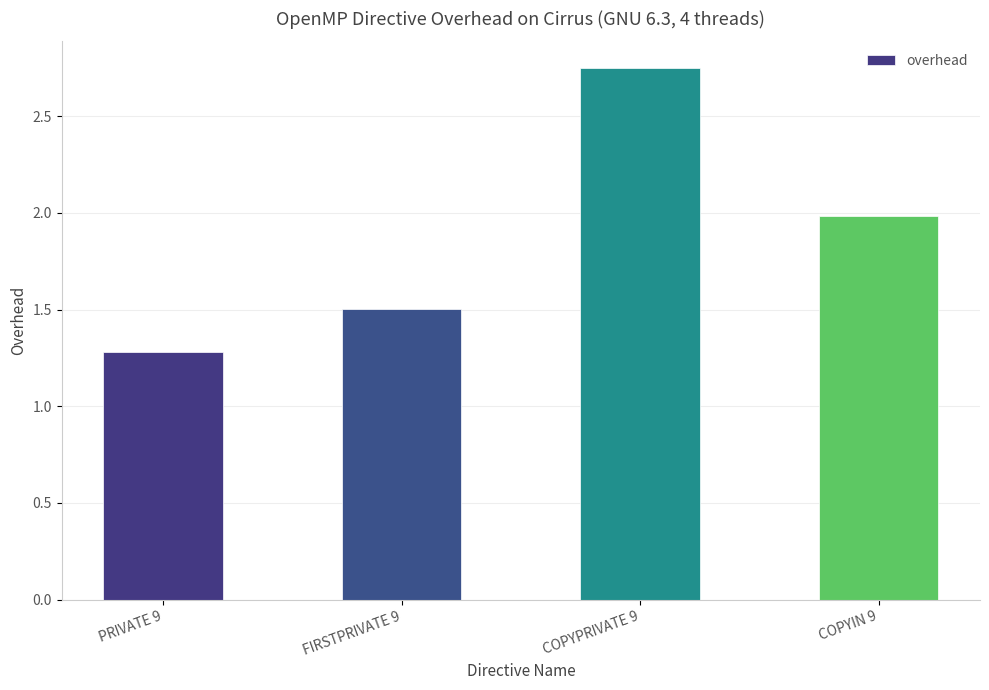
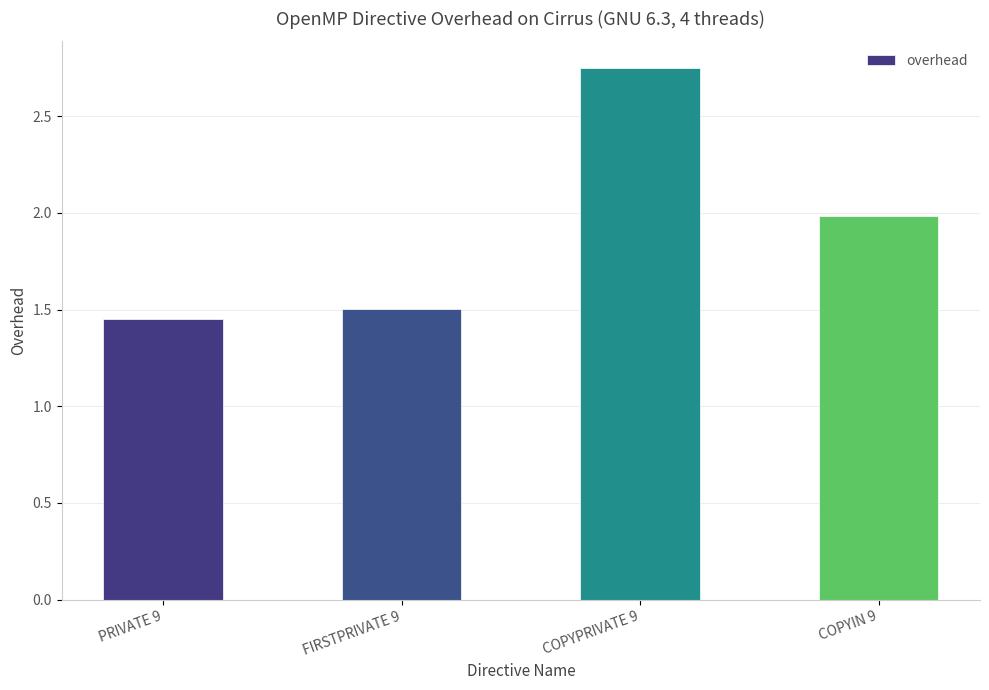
  {
-   "PRIVATE 9": 1.28,
+   "PRIVATE 9": 1.45,
    "FIRSTPRIVATE 9": 1.50,
    "COPYPRIVATE 9": 2.75,
    "COPYIN 9": 1.98
  }
